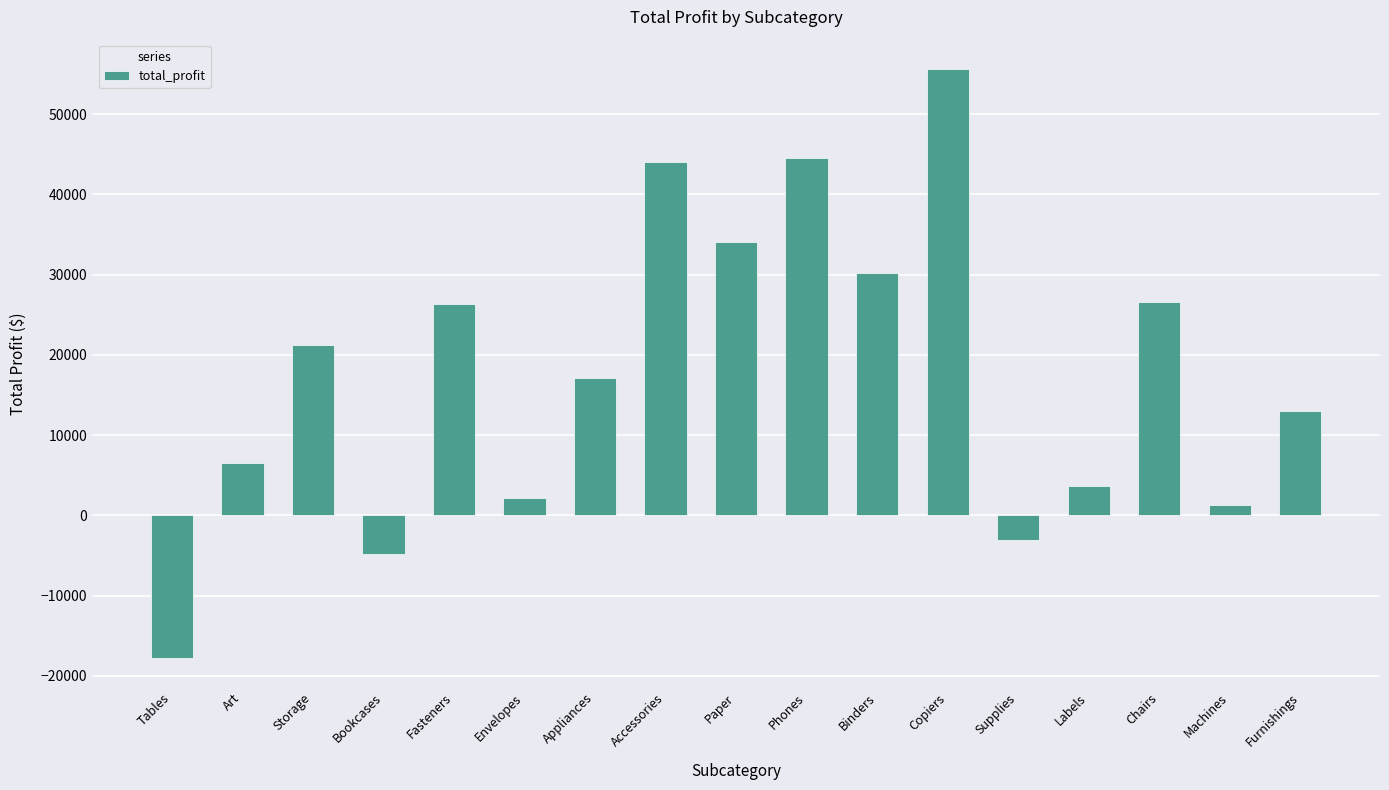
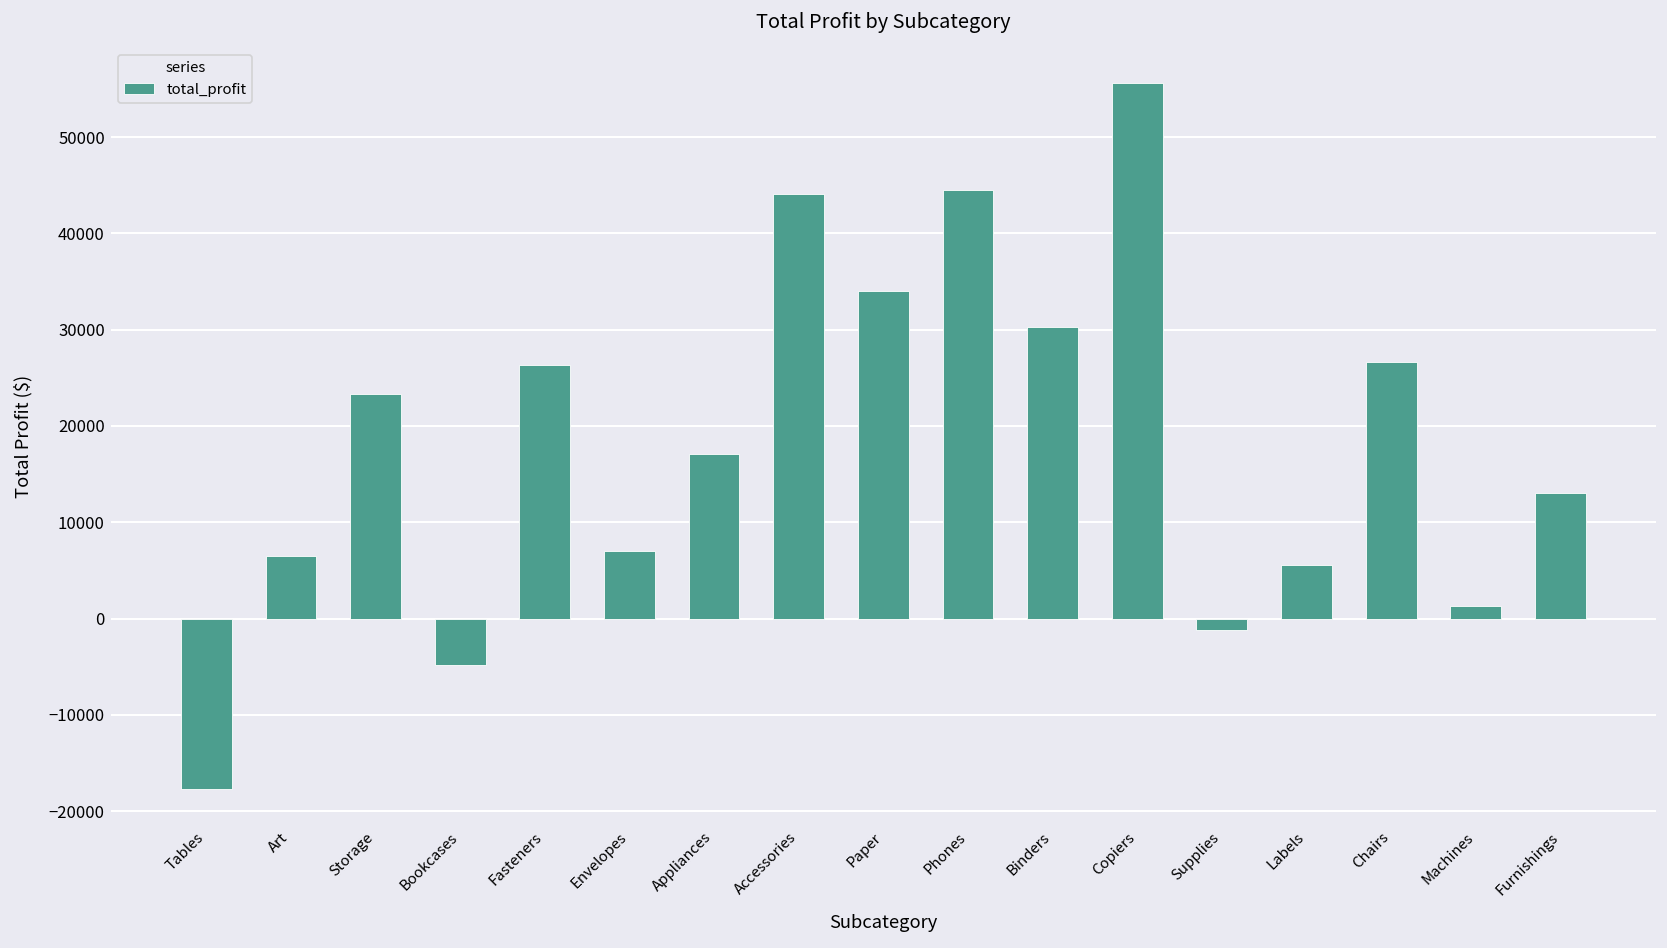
  {
    "Tables": -18000,
    "Art": 7000,
-   "Storage": 21000,
+   "Storage": 23000,
    "Bookcases": -5000,
    "Fasteners": 26000,
-   "Envelopes": 2000,
+   "Envelopes": 7000,
    "Appliances": 17000,
    "Accessories": 44000,
    "Paper": 34000,
    "Phones": 45000,
    "Binders": 30000,
    "Copiers": 56000,
-   "Supplies": -3000,
-   "Labels": 4000,
+   "Supplies": -1000,
+   "Labels": 6000,
    "Chairs": 27000,
    "Machines": 1000,
    "Furnishings": 13000
  }
